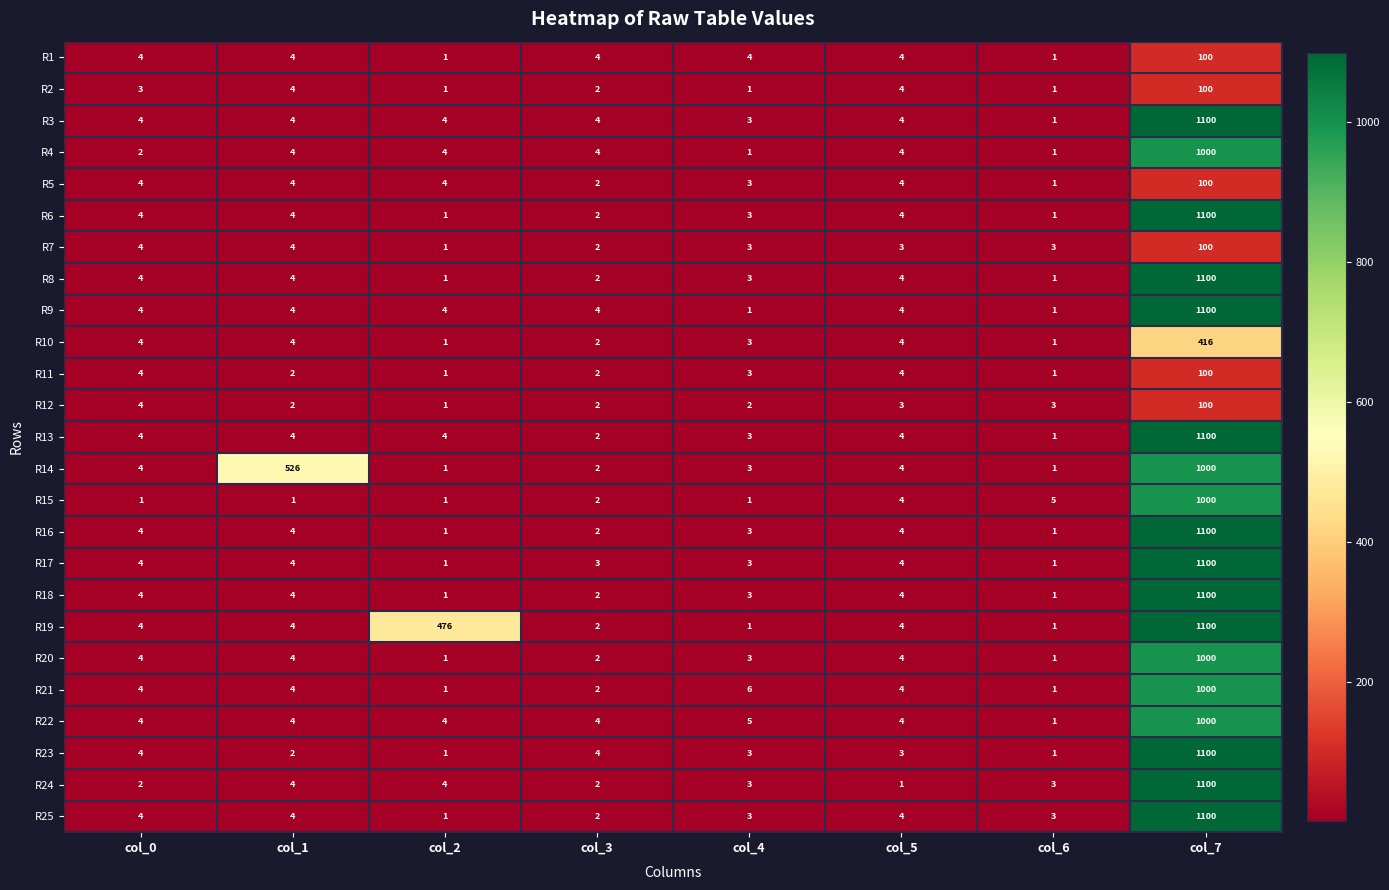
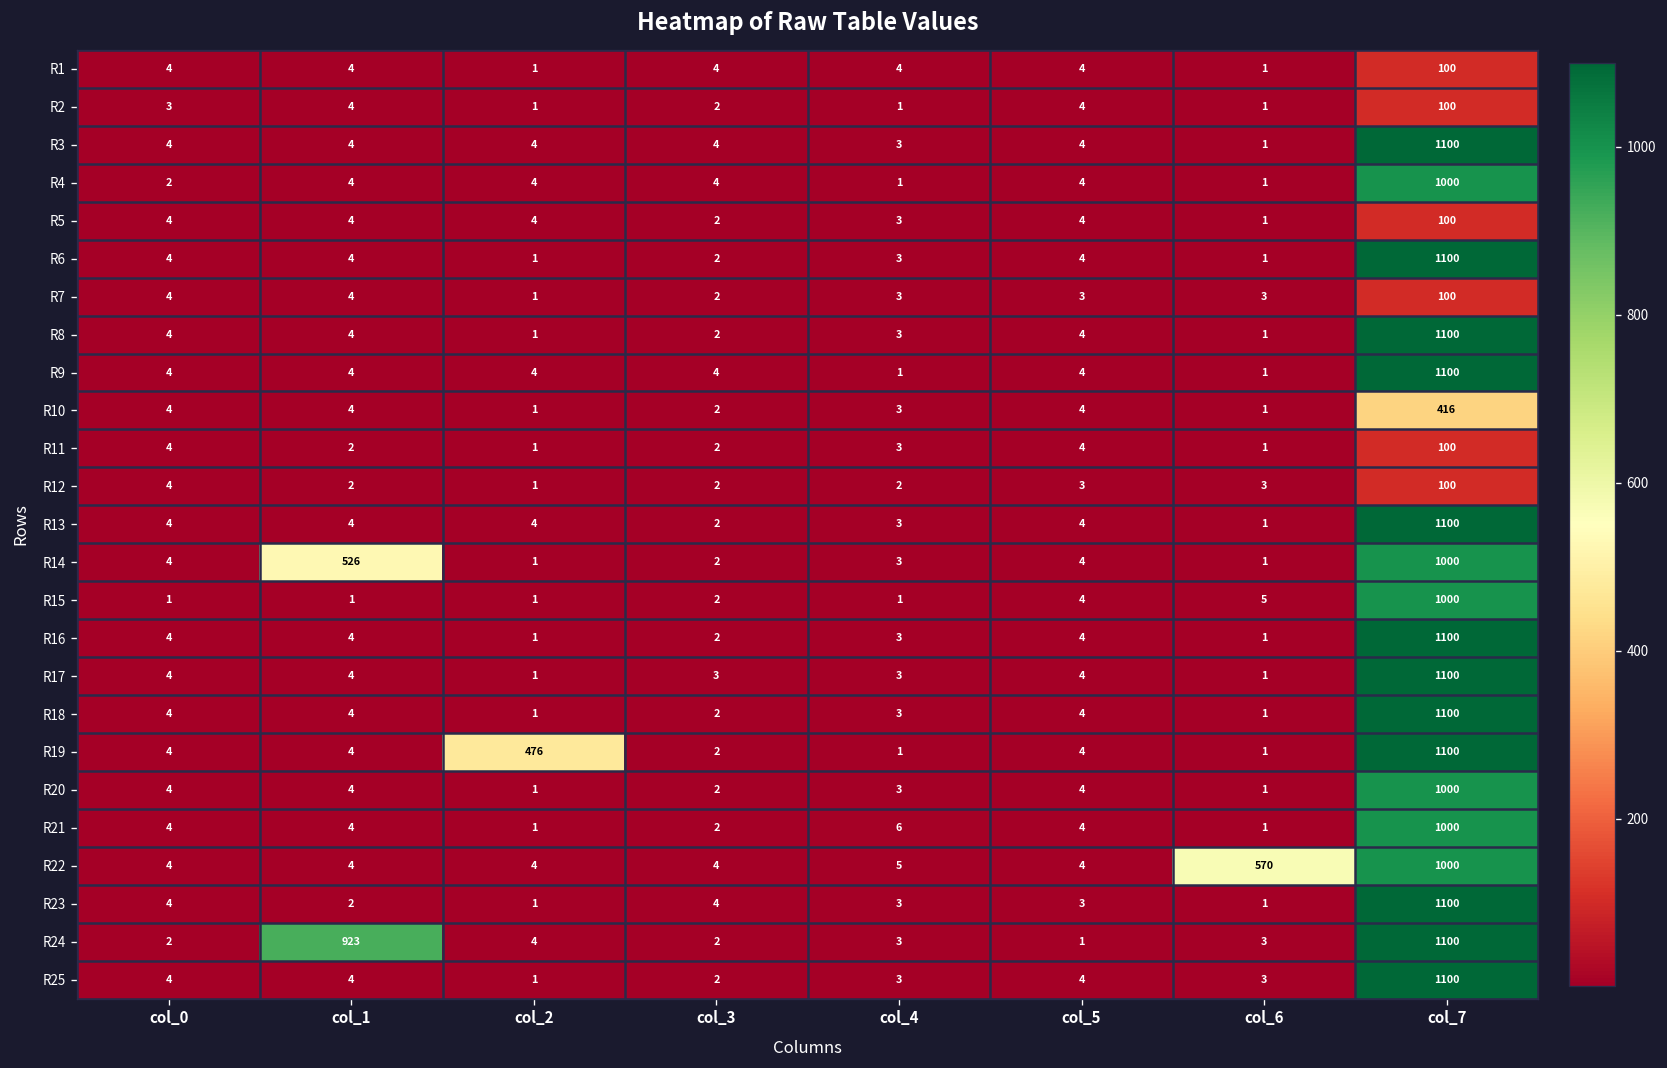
  {
    "R1": {
      "col_0": 4,
      "col_1": 4,
      "col_2": 1,
      "col_3": 4,
      "col_4": 4,
      "col_5": 4,
      "col_6": 1,
      "col_7": 100
    },
    "R2": {
      "col_0": 3,
      "col_1": 4,
      "col_2": 1,
      "col_3": 2,
      "col_4": 1,
      "col_5": 4,
      "col_6": 1,
      "col_7": 100
    },
    "R3": {
      "col_0": 4,
      "col_1": 4,
      "col_2": 4,
      "col_3": 4,
      "col_4": 3,
      "col_5": 4,
      "col_6": 1,
      "col_7": 1100
    },
    "R4": {
      "col_0": 2,
      "col_1": 4,
      "col_2": 4,
      "col_3": 4,
      "col_4": 1,
      "col_5": 4,
      "col_6": 1,
      "col_7": 1000
    },
    "R5": {
      "col_0": 4,
      "col_1": 4,
      "col_2": 4,
      "col_3": 2,
      "col_4": 3,
      "col_5": 4,
      "col_6": 1,
      "col_7": 100
    },
    "R6": {
      "col_0": 4,
      "col_1": 4,
      "col_2": 1,
      "col_3": 2,
      "col_4": 3,
      "col_5": 4,
      "col_6": 1,
      "col_7": 1100
    },
    "R7": {
      "col_0": 4,
      "col_1": 4,
      "col_2": 1,
      "col_3": 2,
      "col_4": 3,
      "col_5": 3,
      "col_6": 3,
      "col_7": 100
    },
    "R8": {
      "col_0": 4,
      "col_1": 4,
      "col_2": 1,
      "col_3": 2,
      "col_4": 3,
      "col_5": 4,
      "col_6": 1,
      "col_7": 1100
    },
    "R9": {
      "col_0": 4,
      "col_1": 4,
      "col_2": 4,
      "col_3": 4,
      "col_4": 1,
      "col_5": 4,
      "col_6": 1,
      "col_7": 1100
    },
    "R10": {
      "col_0": 4,
      "col_1": 4,
      "col_2": 1,
      "col_3": 2,
      "col_4": 3,
      "col_5": 4,
      "col_6": 1,
      "col_7": 416
    },
    "R11": {
      "col_0": 4,
      "col_1": 2,
      "col_2": 1,
      "col_3": 2,
      "col_4": 3,
      "col_5": 4,
      "col_6": 1,
      "col_7": 100
    },
    "R12": {
      "col_0": 4,
      "col_1": 2,
      "col_2": 1,
      "col_3": 2,
      "col_4": 2,
      "col_5": 3,
      "col_6": 3,
      "col_7": 100
    },
    "R13": {
      "col_0": 4,
      "col_1": 4,
      "col_2": 4,
      "col_3": 2,
      "col_4": 3,
      "col_5": 4,
      "col_6": 1,
      "col_7": 1100
    },
    "R14": {
      "col_0": 4,
      "col_1": 526,
      "col_2": 1,
      "col_3": 2,
      "col_4": 3,
      "col_5": 4,
      "col_6": 1,
      "col_7": 1000
    },
    "R15": {
      "col_0": 1,
      "col_1": 1,
      "col_2": 1,
      "col_3": 2,
      "col_4": 1,
      "col_5": 4,
      "col_6": 5,
      "col_7": 1000
    },
    "R16": {
      "col_0": 4,
      "col_1": 4,
      "col_2": 1,
      "col_3": 2,
      "col_4": 3,
      "col_5": 4,
      "col_6": 1,
      "col_7": 1100
    },
    "R17": {
      "col_0": 4,
      "col_1": 4,
      "col_2": 1,
      "col_3": 3,
      "col_4": 3,
      "col_5": 4,
      "col_6": 1,
      "col_7": 1100
    },
    "R18": {
      "col_0": 4,
      "col_1": 4,
      "col_2": 1,
      "col_3": 2,
      "col_4": 3,
      "col_5": 4,
      "col_6": 1,
      "col_7": 1100
    },
    "R19": {
      "col_0": 4,
      "col_1": 4,
      "col_2": 476,
      "col_3": 2,
      "col_4": 1,
      "col_5": 4,
      "col_6": 1,
      "col_7": 1100
    },
    "R20": {
      "col_0": 4,
      "col_1": 4,
      "col_2": 1,
      "col_3": 2,
      "col_4": 3,
      "col_5": 4,
      "col_6": 1,
      "col_7": 1000
    },
    "R21": {
      "col_0": 4,
      "col_1": 4,
      "col_2": 1,
      "col_3": 2,
      "col_4": 6,
      "col_5": 4,
      "col_6": 1,
      "col_7": 1000
    },
    "R22": {
      "col_0": 4,
      "col_1": 4,
      "col_2": 4,
      "col_3": 4,
      "col_4": 5,
      "col_5": 4,
-     "col_6": 1,
+     "col_6": 570,
      "col_7": 1000
    },
    "R23": {
      "col_0": 4,
      "col_1": 2,
      "col_2": 1,
      "col_3": 4,
      "col_4": 3,
      "col_5": 3,
      "col_6": 1,
      "col_7": 1100
    },
    "R24": {
      "col_0": 2,
-     "col_1": 4,
+     "col_1": 923,
      "col_2": 4,
      "col_3": 2,
      "col_4": 3,
      "col_5": 1,
      "col_6": 3,
      "col_7": 1100
    },
    "R25": {
      "col_0": 4,
      "col_1": 4,
      "col_2": 1,
      "col_3": 2,
      "col_4": 3,
      "col_5": 4,
      "col_6": 3,
      "col_7": 1100
    }
  }
